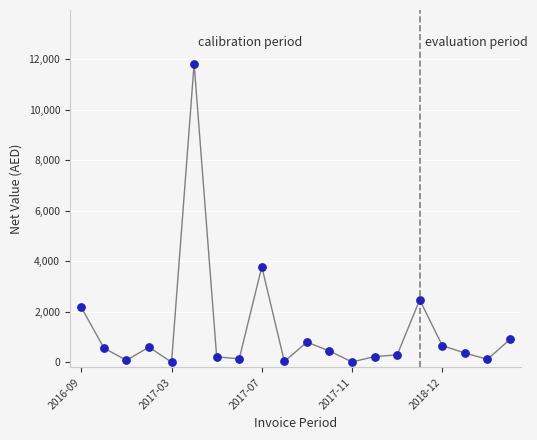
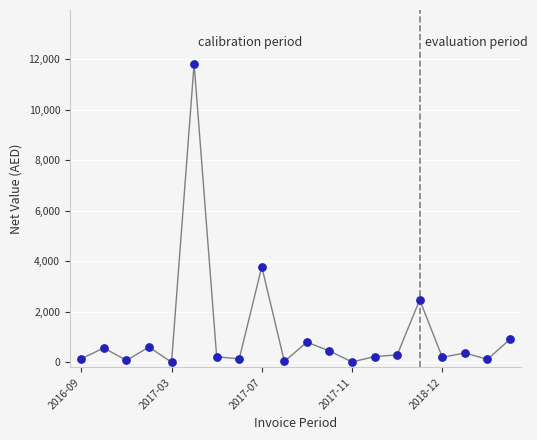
  {
-   "2016-09": "2,200",
+   "2016-09": "100",
    "2017-03": "0",
    "2017-07": "3,800",
    "2017-11": "0",
-   "2018-12": "700"
+   "2018-12": "200"
  }
